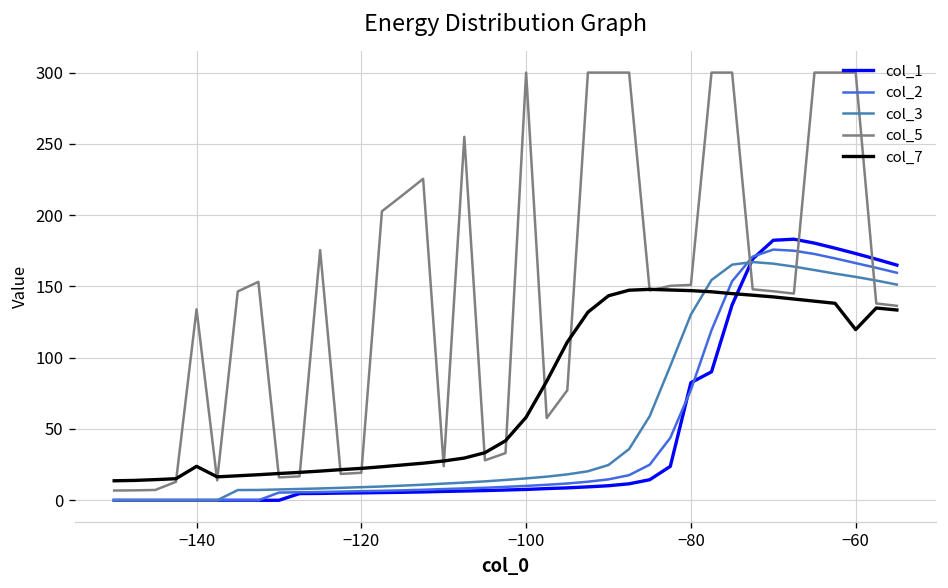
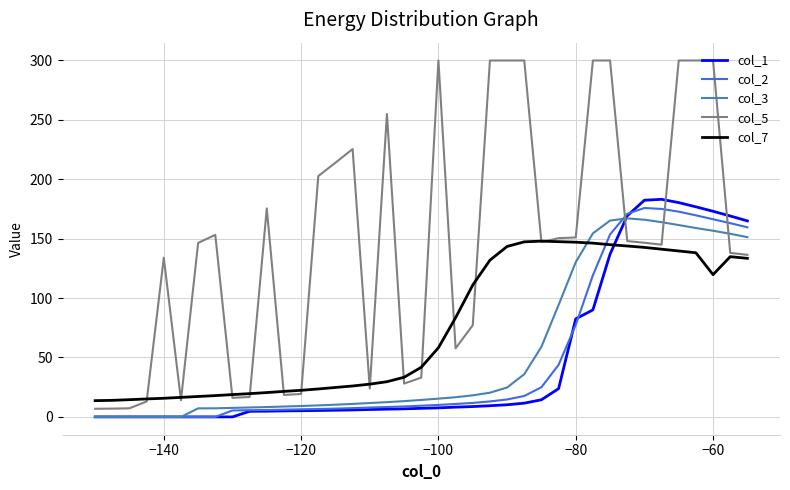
  {
    "col_1": {
      "−100": 8,
      "−80": 82,
      "−60": 173
    },
    "col_5": {
      "−140": 134,
      "−120": 19,
      "−100": 300,
      "−80": 151,
      "−60": 300
    },
    "col_7": {
-     "−140": 24,
+     "−140": 16,
      "−120": 22,
      "−100": 58,
      "−80": 147,
      "−60": 120
    }
  }
